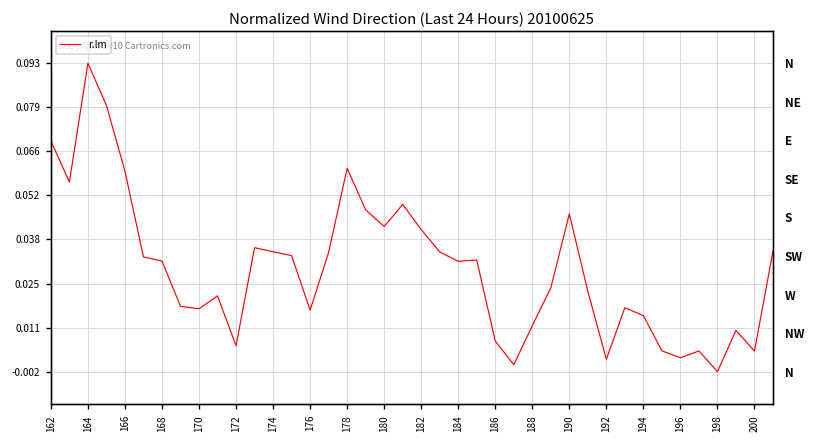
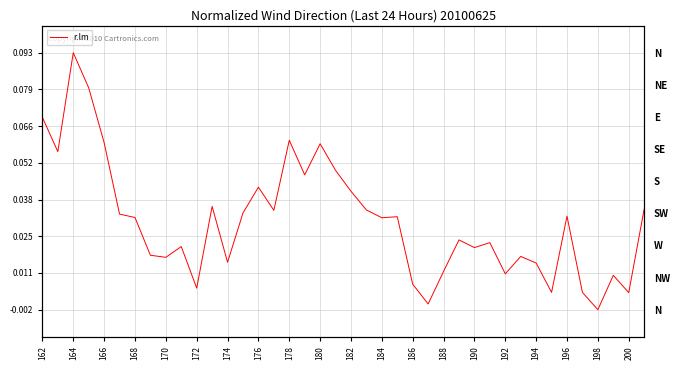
  {
    "162": 0.069,
    "166": 0.059,
    "168": 0.032,
    "170": 0.017,
    "172": 0.006,
-   "174": 0.035,
-   "176": 0.017,
+   "174": 0.015,
+   "176": 0.043,
    "178": 0.060,
-   "180": 0.042,
+   "180": 0.059,
    "182": 0.041,
    "184": 0.032,
    "186": 0.007,
    "188": 0.012,
-   "190": 0.046,
-   "192": 0.002,
+   "190": 0.021,
+   "192": 0.011,
    "194": 0.015,
-   "196": 0.002,
+   "196": 0.032,
    "198": -0.002,
    "200": 0.004
  }
